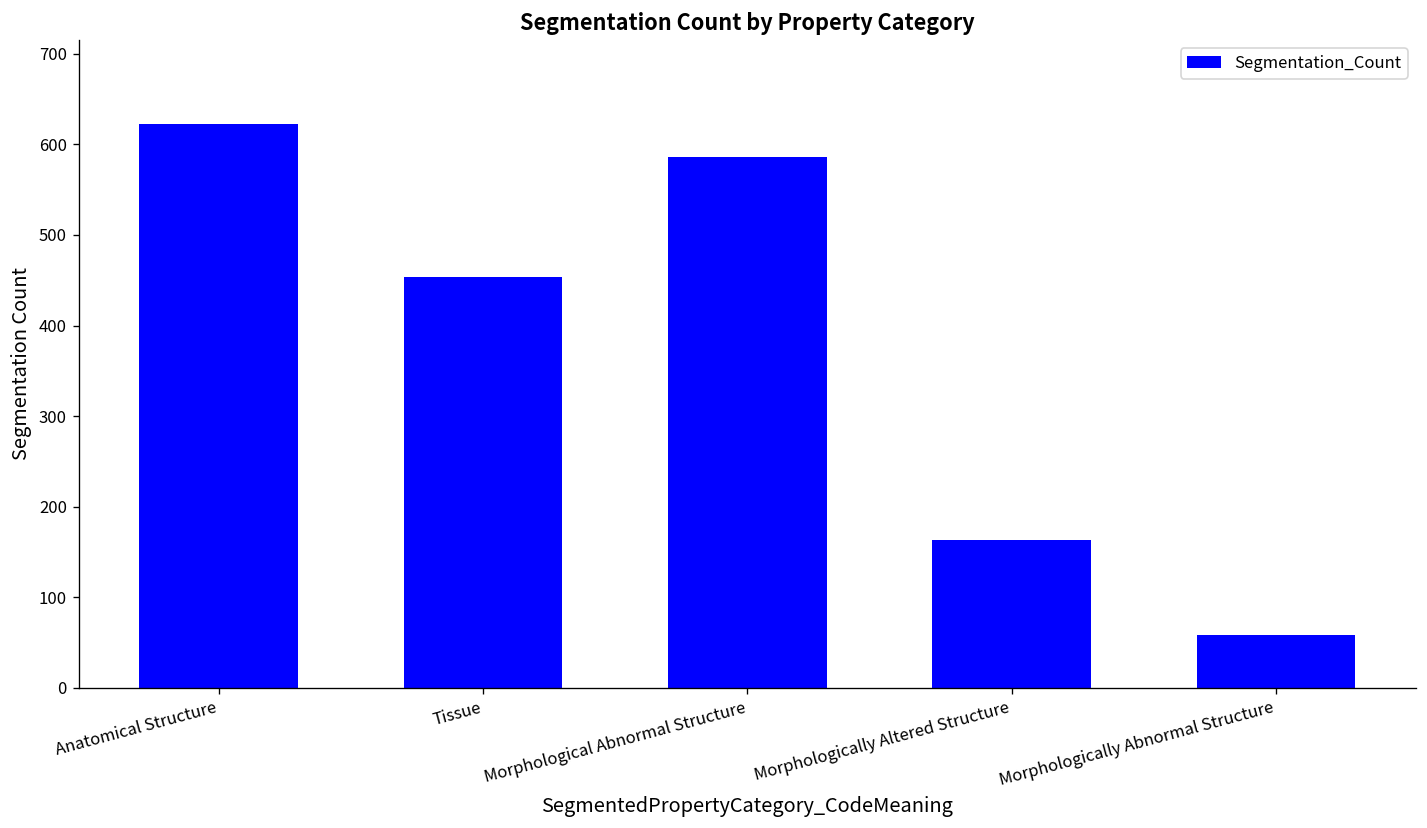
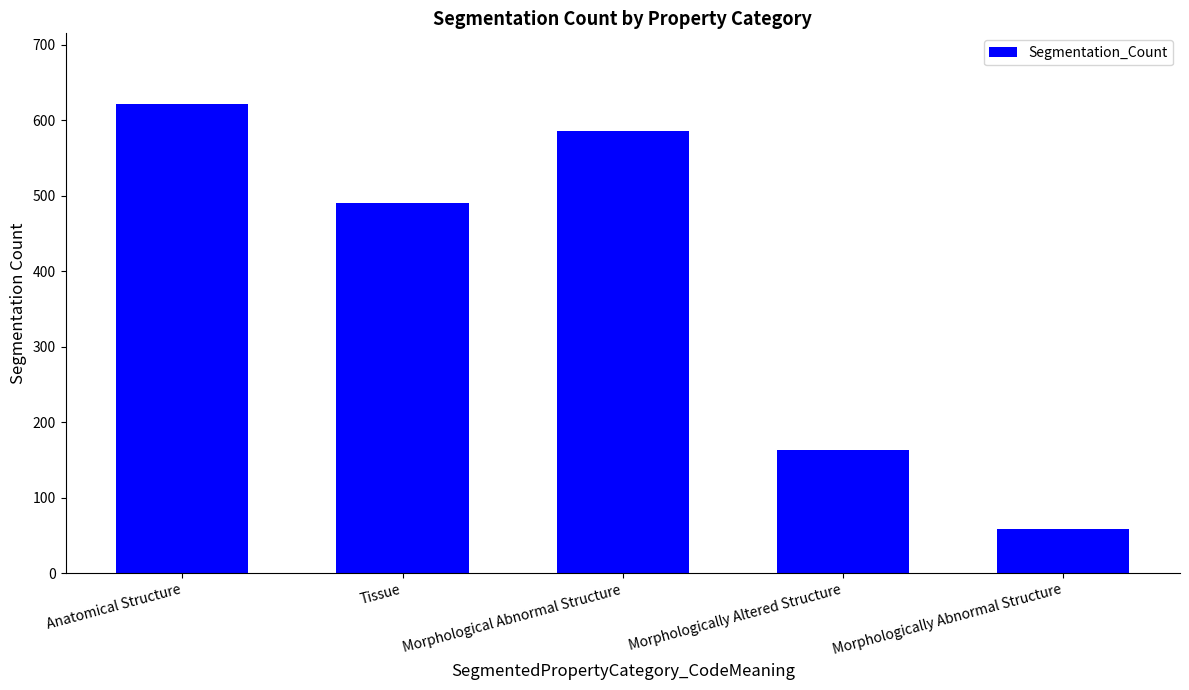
  {
    "Anatomical Structure": 620,
-   "Tissue": 450,
+   "Tissue": 490,
    "Morphological Abnormal Structure": 590,
    "Morphologically Altered Structure": 160,
    "Morphologically Abnormal Structure": 60
  }
